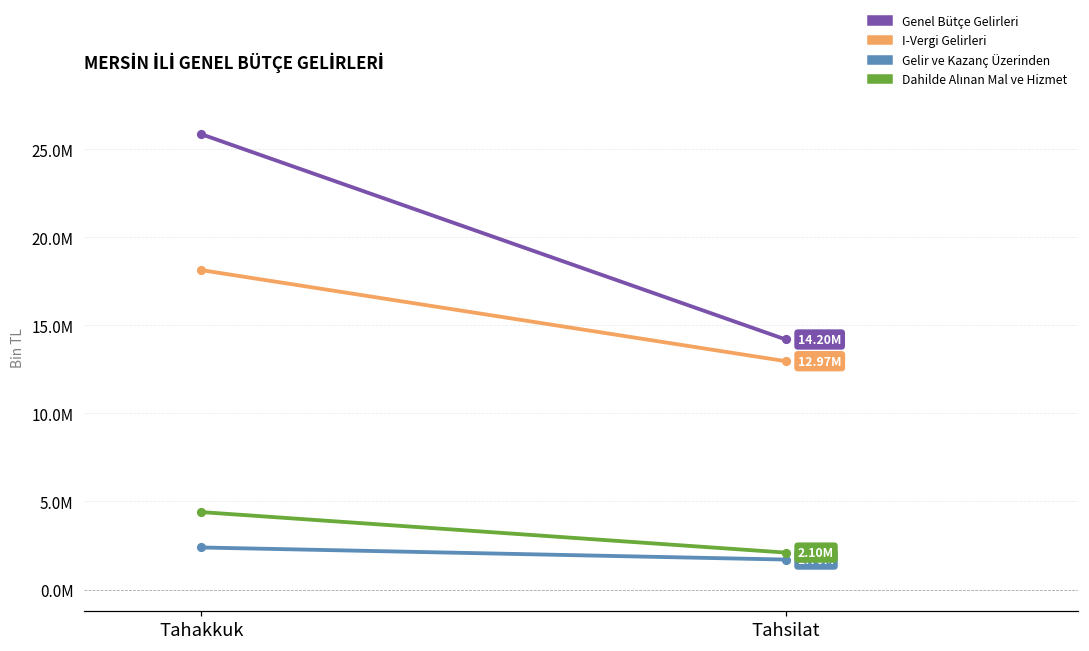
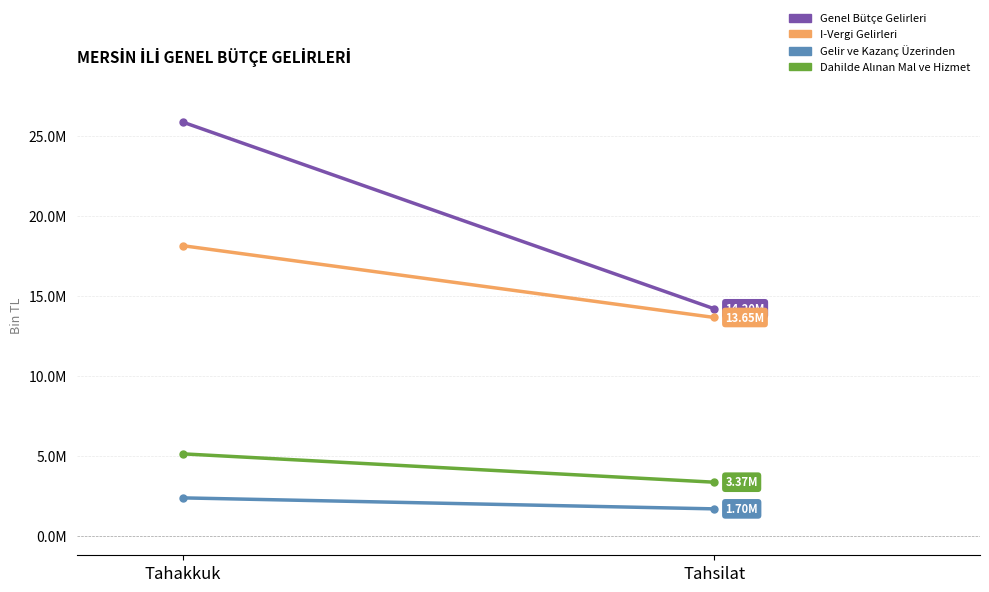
  {
    "Genel Bütçe Gelirleri": {
      "Tahakkuk": "25900000"
    },
    "I-Vergi Gelirleri": {
-     "Tahsilat": "12.97M"
+     "Tahsilat": "13.65M"
    },
    "Gelir ve Kazanç Üzerinden": {
      "Tahakkuk": "2400000"
    },
    "Dahilde Alınan Mal ve Hizmet": {
-     "Tahakkuk": "4400000",
-     "Tahsilat": "2.10M"
+     "Tahakkuk": "5100000",
+     "Tahsilat": "3.37M"
    }
  }
